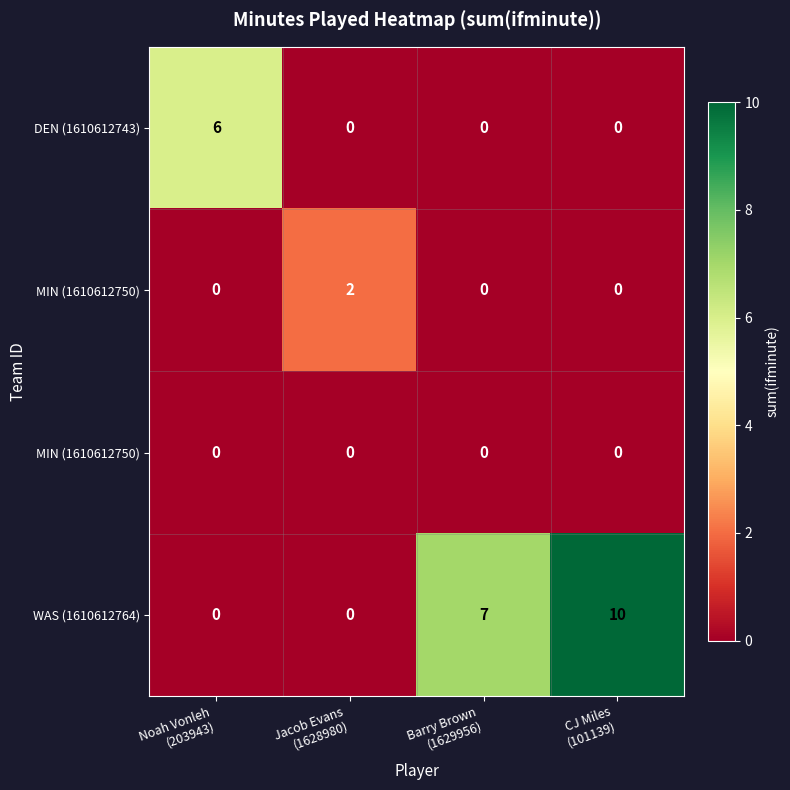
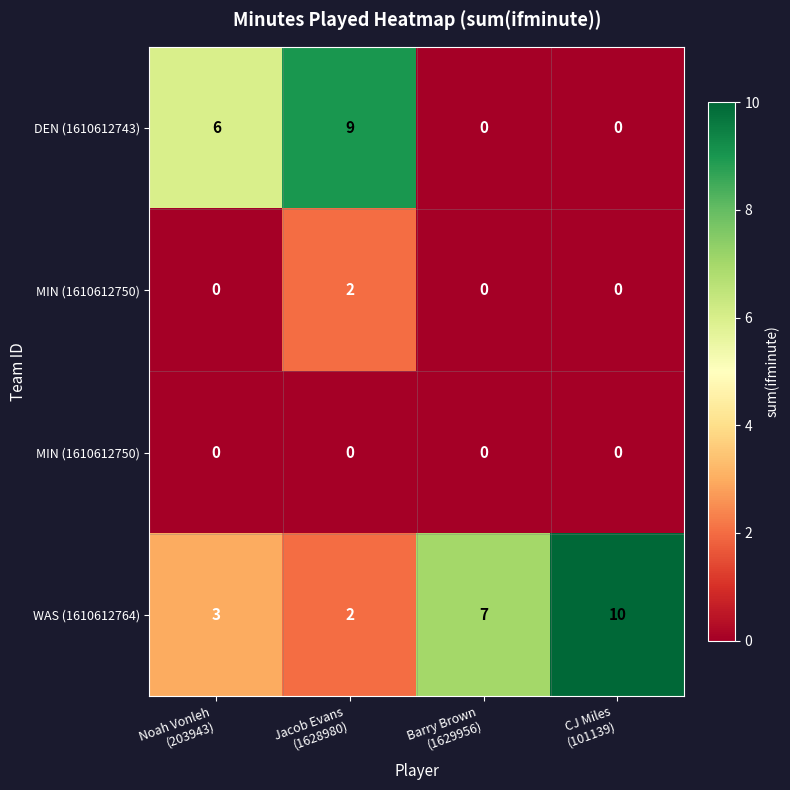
  {
    "DEN (1610612743)": {
      "Noah Vonleh (203943)": 6,
-     "Jacob Evans (1628980)": 0,
+     "Jacob Evans (1628980)": 9,
      "Barry Brown (1629956)": 0,
      "CJ Miles (101139)": 0
    },
    "WAS (1610612764)": {
-     "Noah Vonleh (203943)": 0,
-     "Jacob Evans (1628980)": 0,
+     "Noah Vonleh (203943)": 3,
+     "Jacob Evans (1628980)": 2,
      "Barry Brown (1629956)": 7,
      "CJ Miles (101139)": 10
    }
  }
